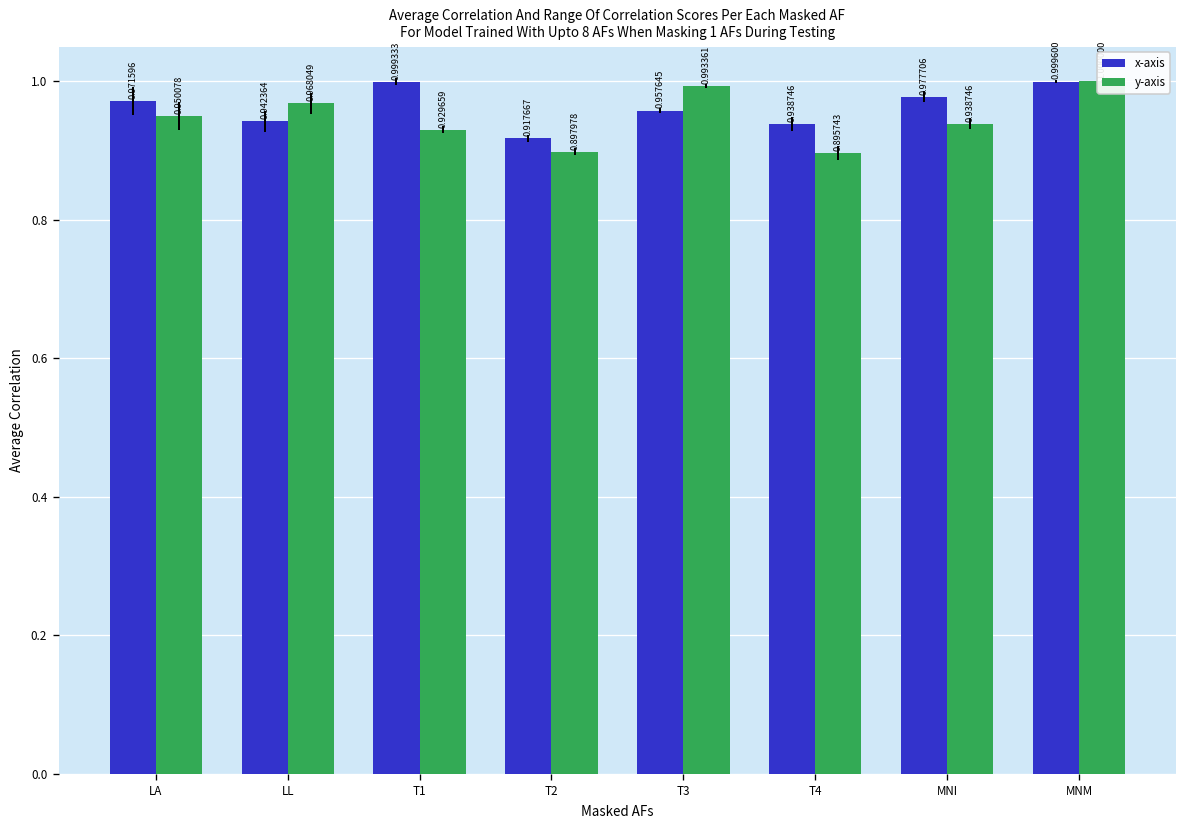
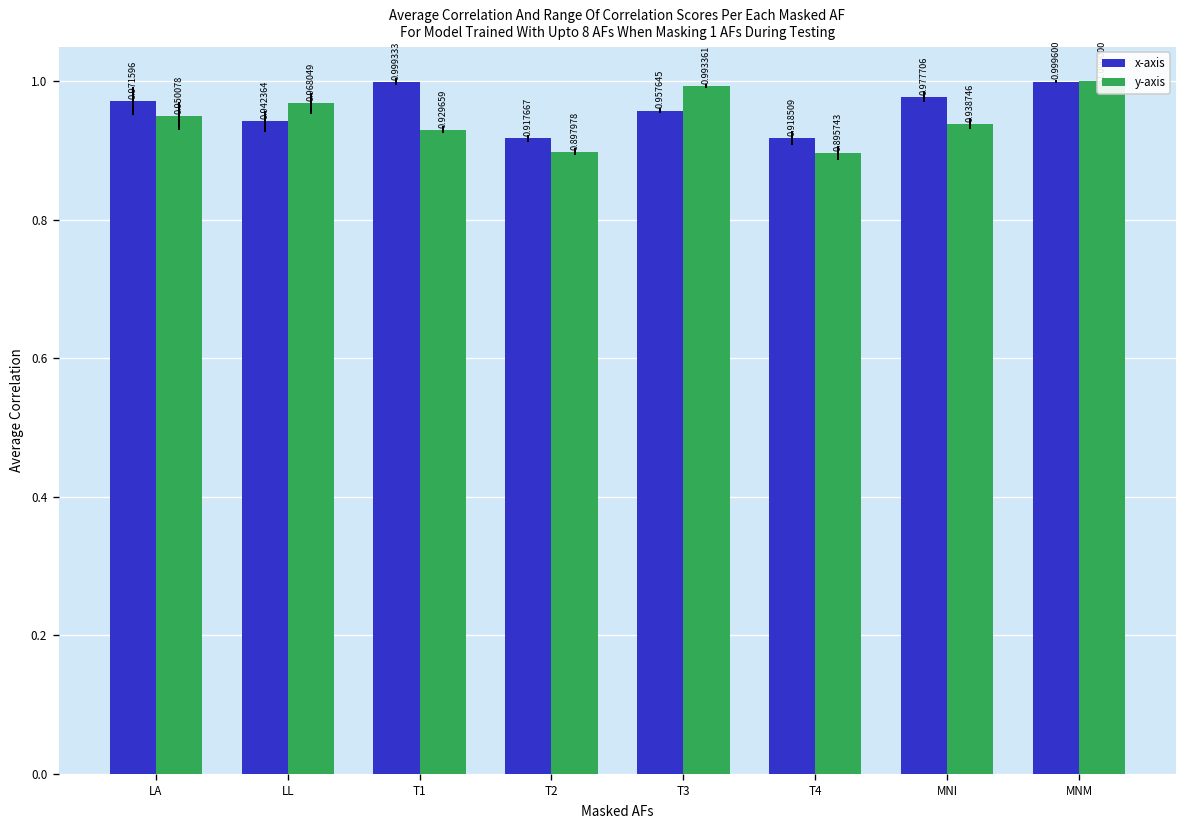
  {
    "x-axis": {
      "LA": 0.971596,
      "LL": 0.942364,
      "T1": 0.999333,
      "T2": 0.917667,
      "T3": 0.957645,
-     "T4": 0.938746,
+     "T4": 0.918509,
      "MNI": 0.977706,
      "MNM": 0.999600
    },
    "y-axis": {
      "LA": 0.950078,
      "LL": 0.968049,
      "T1": 0.929659,
      "T2": 0.897978,
      "T3": 0.993361,
      "T4": 0.895743,
      "MNI": 0.938746
    }
  }
